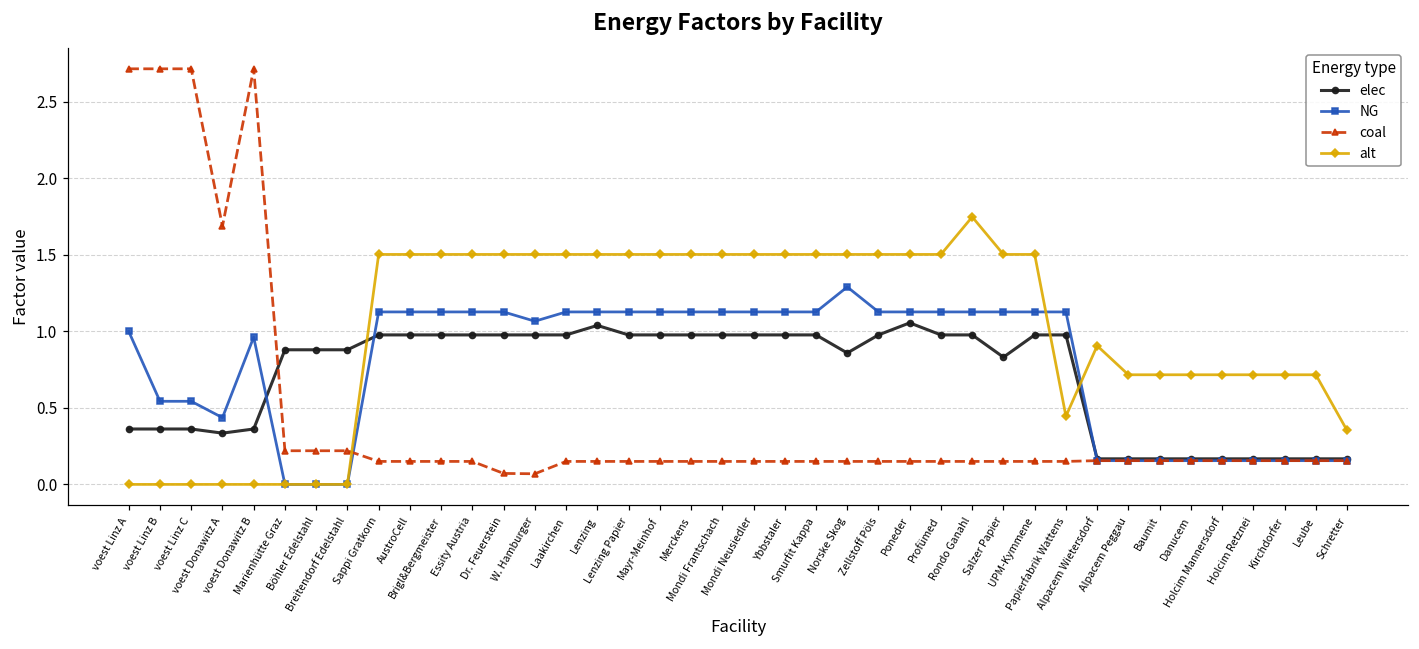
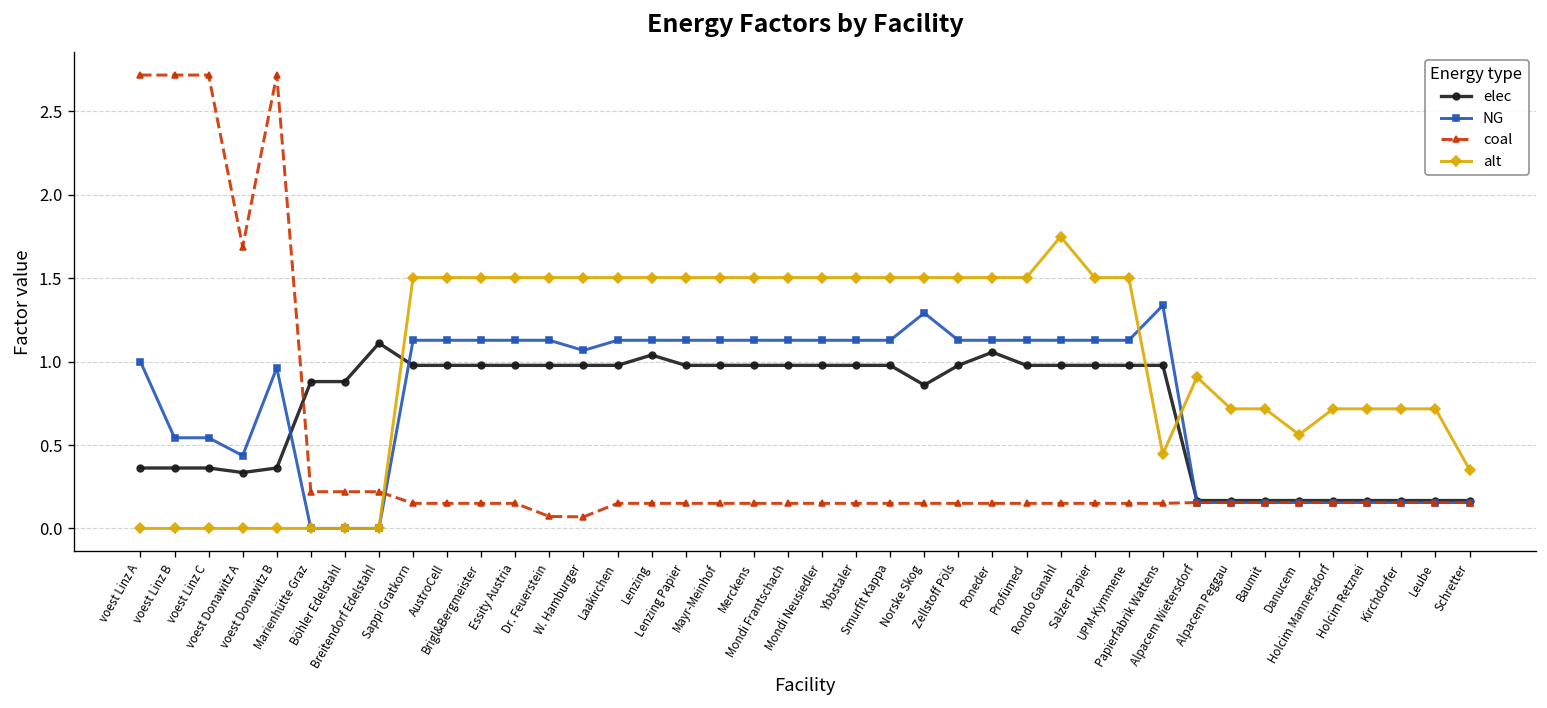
  {
    "elec": {
      "voest Linz A": 0.36,
      "voest Linz B": 0.36,
      "voest Linz C": 0.36,
      "voest Donawitz A": 0.34,
      "voest Donawitz B": 0.36,
      "Marienhütte Graz": 0.88,
      "Böhler Edelstahl": 0.88,
-     "Breitendorf Edelstahl": 0.88,
+     "Breitendorf Edelstahl": 1.11,
      "Sappi Gratkorn": 0.98,
      "AustroCell": 0.98,
      "Brigl&Bergmeister": 0.98,
      "Essity Austria": 0.98,
      "Dr. Feuerstein": 0.98,
      "W. Hamburger": 0.98,
      "Laakirchen": 0.98,
      "Lenzing": 1.04,
      "Lenzing Papier": 0.98,
      "Mayr-Meinhof": 0.98,
      "Merckens": 0.98,
      "Mondi Frantschach": 0.98,
      "Mondi Neusiedler": 0.98,
      "Ybbstaler": 0.98,
      "Smurfit Kappa": 0.98,
      "Norske Skog": 0.86,
      "Zellstoff Pöls": 0.98,
      "Poneder": 1.06,
      "Profümed": 0.98,
      "Rondo Ganahl": 0.98,
-     "Salzer Papier": 0.83,
+     "Salzer Papier": 0.98,
      "UPM-Kymmene": 0.98,
      "Papierfabrik Wattens": 0.98
    },
    "NG": {
      "voest Linz A": 1.00,
      "voest Linz B": 0.54,
      "voest Linz C": 0.54,
      "voest Donawitz A": 0.44,
      "voest Donawitz B": 0.96,
      "Sappi Gratkorn": 1.13,
      "AustroCell": 1.13,
      "Brigl&Bergmeister": 1.13,
      "Essity Austria": 1.13,
      "Dr. Feuerstein": 1.13,
      "W. Hamburger": 1.07,
      "Laakirchen": 1.13,
      "Lenzing": 1.13,
      "Lenzing Papier": 1.13,
      "Mayr-Meinhof": 1.13,
      "Merckens": 1.13,
      "Mondi Frantschach": 1.13,
      "Mondi Neusiedler": 1.13,
      "Ybbstaler": 1.13,
      "Smurfit Kappa": 1.13,
      "Norske Skog": 1.29,
      "Zellstoff Pöls": 1.13,
      "Poneder": 1.13,
      "Profümed": 1.13,
      "Rondo Ganahl": 1.13,
      "Salzer Papier": 1.13,
      "UPM-Kymmene": 1.13,
-     "Papierfabrik Wattens": 1.13
+     "Papierfabrik Wattens": 1.34
    },
    "coal": {
      "voest Linz A": 2.72,
      "voest Linz B": 2.72,
      "voest Linz C": 2.72,
      "voest Donawitz A": 1.69,
      "voest Donawitz B": 2.72,
      "Marienhütte Graz": 0.22,
      "Böhler Edelstahl": 0.22,
      "Breitendorf Edelstahl": 0.22,
      "Sappi Gratkorn": 0.15,
      "AustroCell": 0.15,
      "Brigl&Bergmeister": 0.15,
      "Essity Austria": 0.15,
      "Dr. Feuerstein": 0.07,
      "W. Hamburger": 0.07,
      "Laakirchen": 0.15,
      "Lenzing": 0.15,
      "Lenzing Papier": 0.15,
      "Mayr-Meinhof": 0.15,
      "Merckens": 0.15,
      "Mondi Frantschach": 0.15,
      "Mondi Neusiedler": 0.15,
      "Ybbstaler": 0.15,
      "Smurfit Kappa": 0.15,
      "Norske Skog": 0.15,
      "Zellstoff Pöls": 0.15,
      "Poneder": 0.15,
      "Profümed": 0.15,
      "Rondo Ganahl": 0.15,
      "Salzer Papier": 0.15,
      "UPM-Kymmene": 0.15,
      "Papierfabrik Wattens": 0.15
    },
    "alt": {
      "voest Linz A": 0.00,
      "voest Linz B": 0.00,
      "voest Linz C": 0.00,
      "voest Donawitz A": 0.00,
      "voest Donawitz B": 0.00,
      "Sappi Gratkorn": 1.50,
      "AustroCell": 1.50,
      "Brigl&Bergmeister": 1.50,
      "Essity Austria": 1.50,
      "Dr. Feuerstein": 1.50,
      "W. Hamburger": 1.50,
      "Laakirchen": 1.50,
      "Lenzing": 1.50,
      "Lenzing Papier": 1.50,
      "Mayr-Meinhof": 1.50,
      "Merckens": 1.50,
      "Mondi Frantschach": 1.50,
      "Mondi Neusiedler": 1.50,
      "Ybbstaler": 1.50,
      "Smurfit Kappa": 1.50,
      "Norske Skog": 1.50,
      "Zellstoff Pöls": 1.50,
      "Poneder": 1.50,
      "Profümed": 1.50,
      "Rondo Ganahl": 1.75,
      "Salzer Papier": 1.50,
      "UPM-Kymmene": 1.50,
      "Papierfabrik Wattens": 0.45,
      "Alpacem Wietersdorf": 0.91,
      "Alpacem Peggau": 0.72,
      "Baumit": 0.72,
-     "Danucem": 0.72,
+     "Danucem": 0.56,
      "Holcim Mannersdorf": 0.72,
      "Holcim Retznei": 0.72,
      "Kirchdorfer": 0.72,
      "Leube": 0.72,
      "Schretter": 0.35
    }
  }
